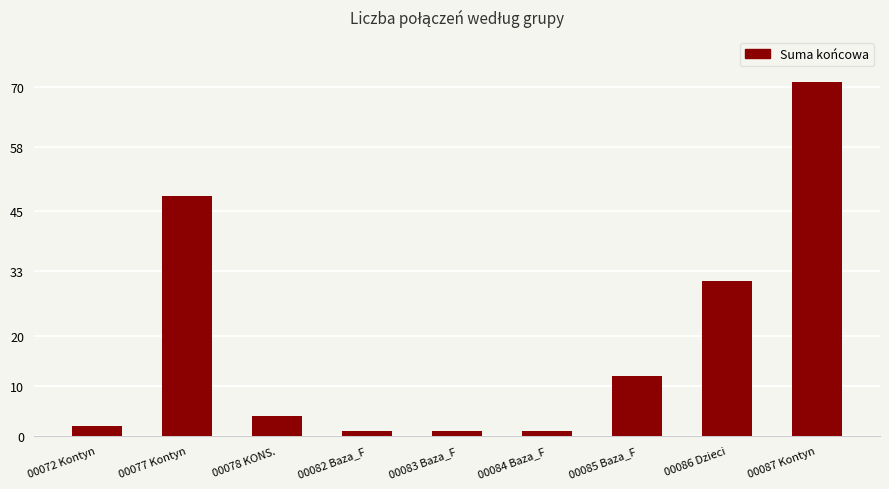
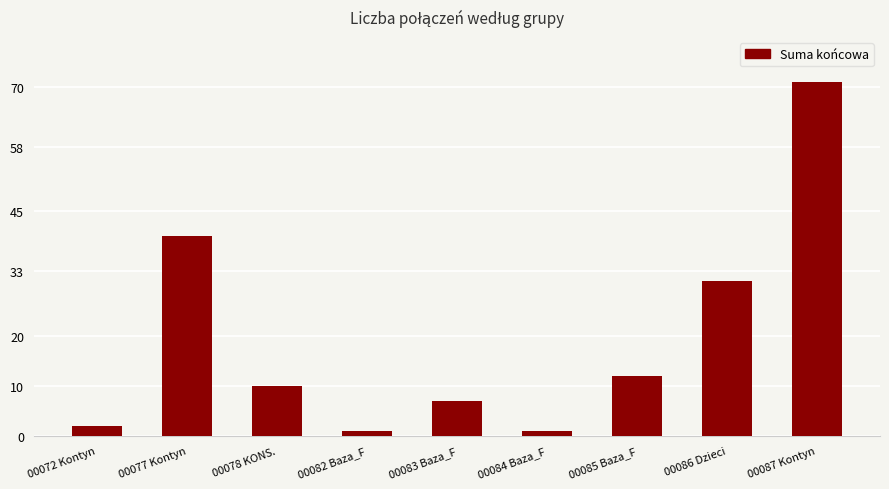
  {
    "00072 Kontyn": 2,
-   "00077 Kontyn": 48,
-   "00078 KONS.": 4,
+   "00077 Kontyn": 40,
+   "00078 KONS.": 10,
    "00082 Baza_F": 1,
-   "00083 Baza_F": 1,
+   "00083 Baza_F": 7,
    "00084 Baza_F": 1,
    "00085 Baza_F": 12,
    "00086 Dzieci": 31,
    "00087 Kontyn": 71
  }
